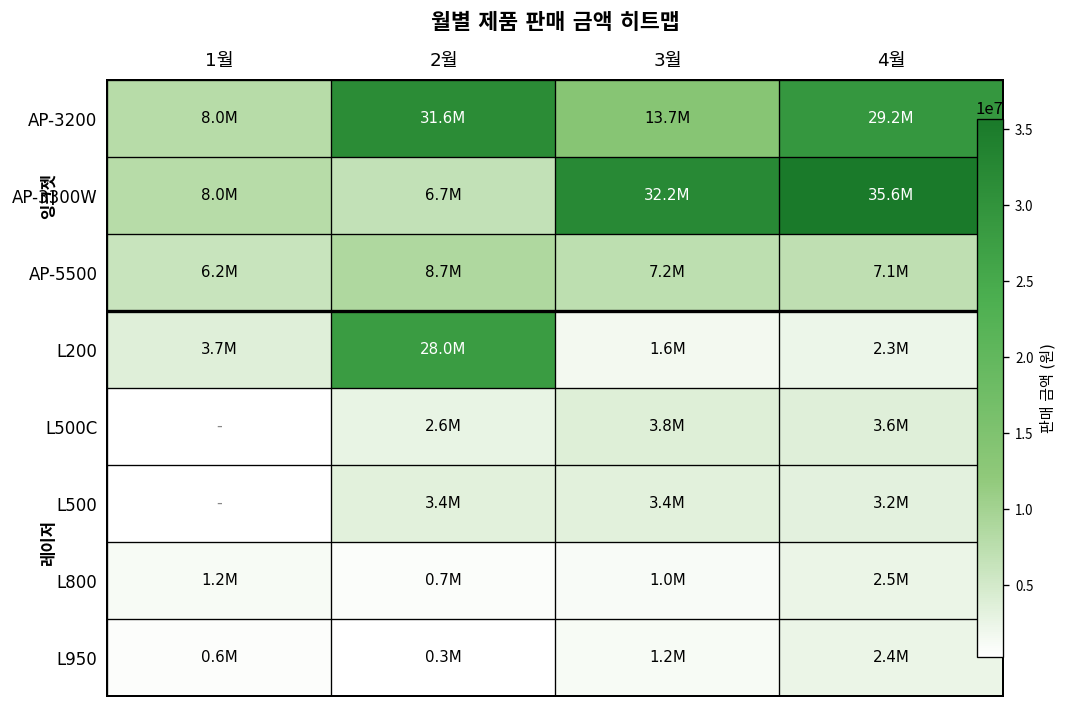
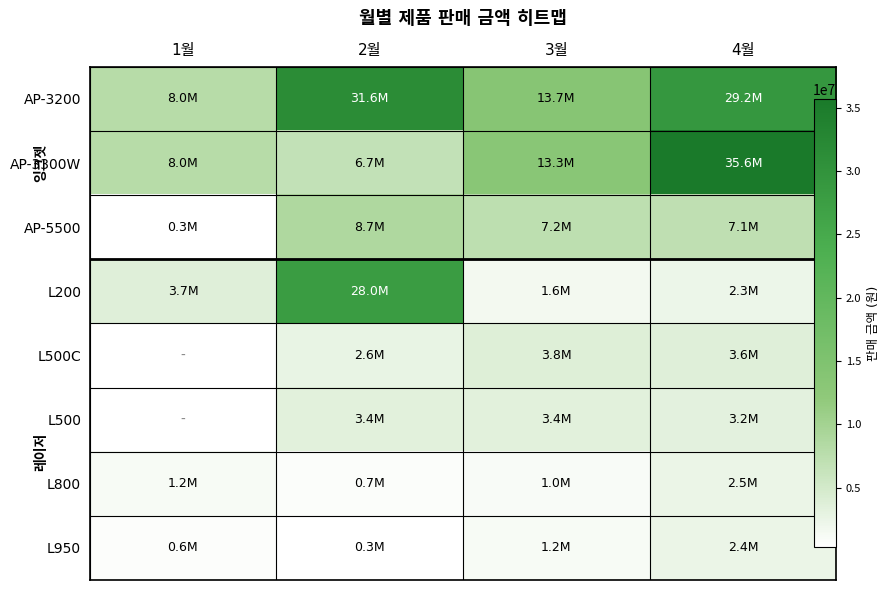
  {
    "AP-3200": {
      "1월": "8.0M",
      "2월": "31.6M",
      "3월": "13.7M",
      "4월": "29.2M"
    },
    "AP-3300W": {
      "1월": "8.0M",
      "2월": "6.7M",
-     "3월": "32.2M",
+     "3월": "13.3M",
      "4월": "35.6M"
    },
    "AP-5500": {
-     "1월": "6.2M",
+     "1월": "0.3M",
      "2월": "8.7M",
      "3월": "7.2M",
      "4월": "7.1M"
    },
    "L200": {
      "1월": "3.7M",
      "2월": "28.0M",
      "3월": "1.6M",
      "4월": "2.3M"
    },
    "L500C": {
      "2월": "2.6M",
      "3월": "3.8M",
      "4월": "3.6M"
    },
    "L500": {
      "2월": "3.4M",
      "3월": "3.4M",
      "4월": "3.2M"
    },
    "L800": {
      "1월": "1.2M",
      "2월": "0.7M",
      "3월": "1.0M",
      "4월": "2.5M"
    },
    "L950": {
      "1월": "0.6M",
      "2월": "0.3M",
      "3월": "1.2M",
      "4월": "2.4M"
    }
  }
